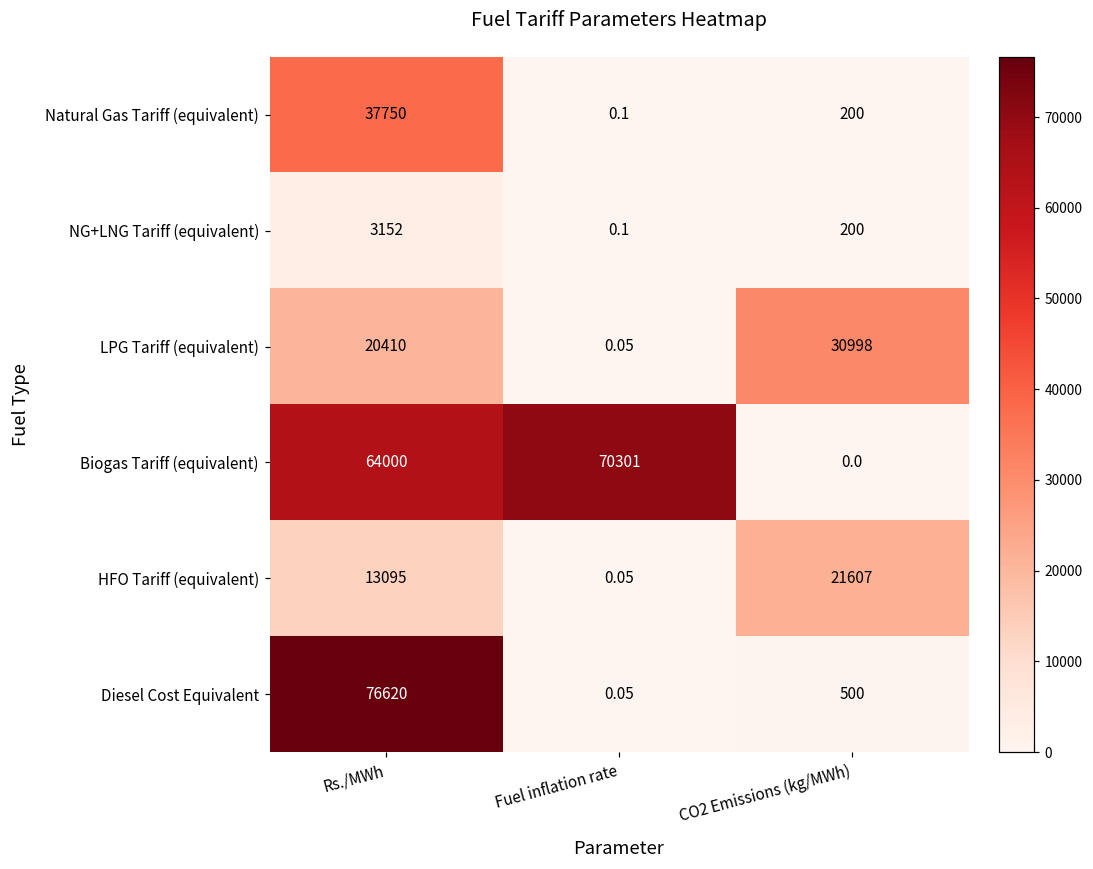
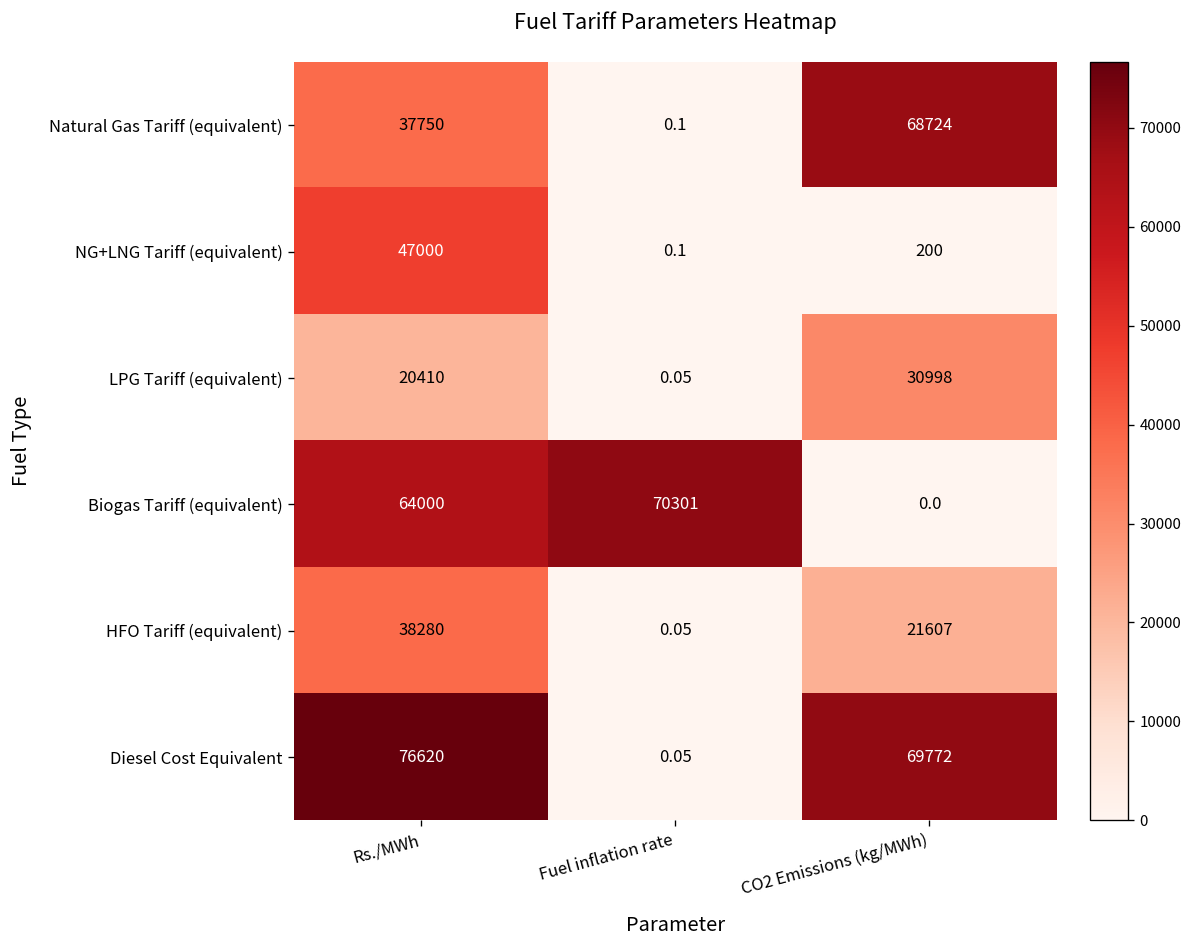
  {
    "Natural Gas Tariff (equivalent)": {
      "Rs./MWh": 37750,
      "Fuel inflation rate": 0.1,
-     "CO2 Emissions (kg/MWh)": 200
+     "CO2 Emissions (kg/MWh)": 68724
    },
    "NG+LNG Tariff (equivalent)": {
-     "Rs./MWh": 3152,
+     "Rs./MWh": 47000,
      "Fuel inflation rate": 0.1,
      "CO2 Emissions (kg/MWh)": 200
    },
    "LPG Tariff (equivalent)": {
      "Rs./MWh": 20410,
      "Fuel inflation rate": 0.05,
      "CO2 Emissions (kg/MWh)": 30998
    },
    "Biogas Tariff (equivalent)": {
      "Rs./MWh": 64000,
      "Fuel inflation rate": 70301,
      "CO2 Emissions (kg/MWh)": 0.0
    },
    "HFO Tariff (equivalent)": {
-     "Rs./MWh": 13095,
+     "Rs./MWh": 38280,
      "Fuel inflation rate": 0.05,
      "CO2 Emissions (kg/MWh)": 21607
    },
    "Diesel Cost Equivalent": {
      "Rs./MWh": 76620,
      "Fuel inflation rate": 0.05,
-     "CO2 Emissions (kg/MWh)": 500
+     "CO2 Emissions (kg/MWh)": 69772
    }
  }
